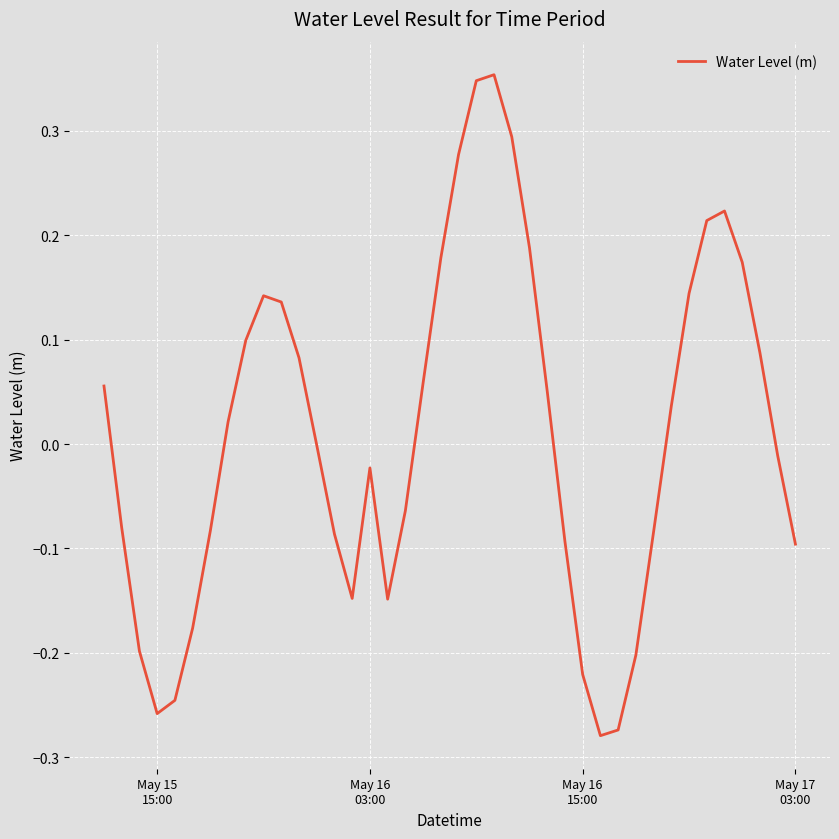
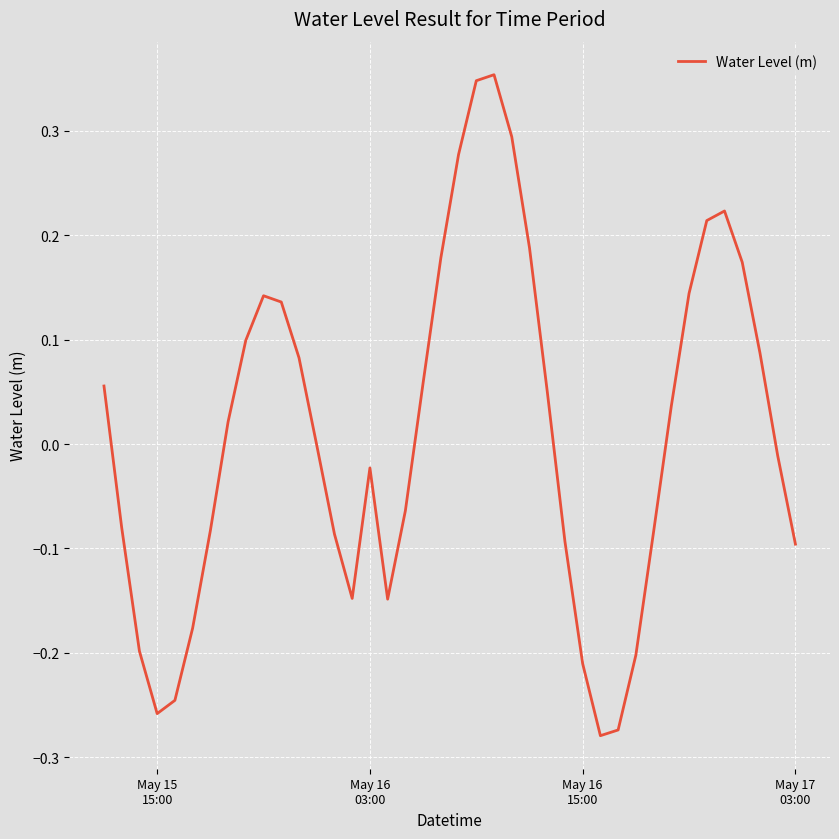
  {
    "May 15 15:00": -0.258,
    "May 16 03:00": -0.023,
-   "May 16 15:00": -0.221,
+   "May 16 15:00": -0.210,
    "May 17 03:00": -0.096
  }
